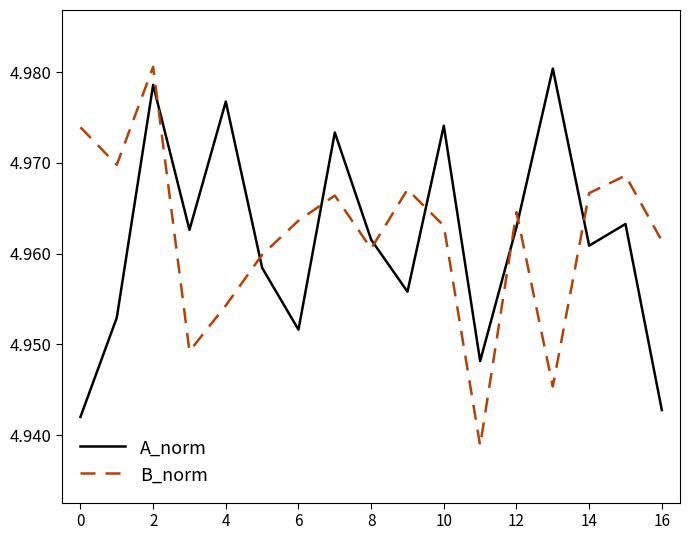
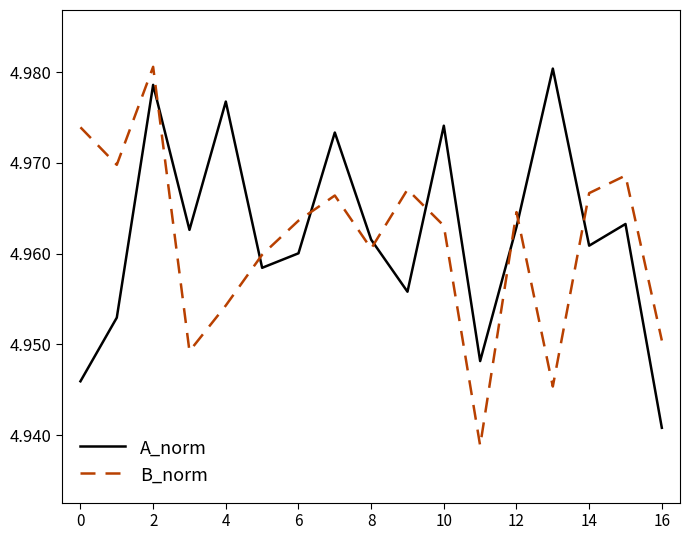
  {
    "A_norm": {
-     "0": 4.942,
+     "0": 4.946,
      "2": 4.979,
      "4": 4.977,
-     "6": 4.952,
+     "6": 4.960,
      "8": 4.962,
      "10": 4.974,
      "12": 4.963,
      "14": 4.961,
-     "16": 4.943
+     "16": 4.941
    },
    "B_norm": {
      "0": 4.974,
      "2": 4.981,
      "4": 4.954,
      "6": 4.964,
      "8": 4.961,
      "10": 4.963,
      "12": 4.965,
      "14": 4.967,
-     "16": 4.961
+     "16": 4.950
    }
  }
